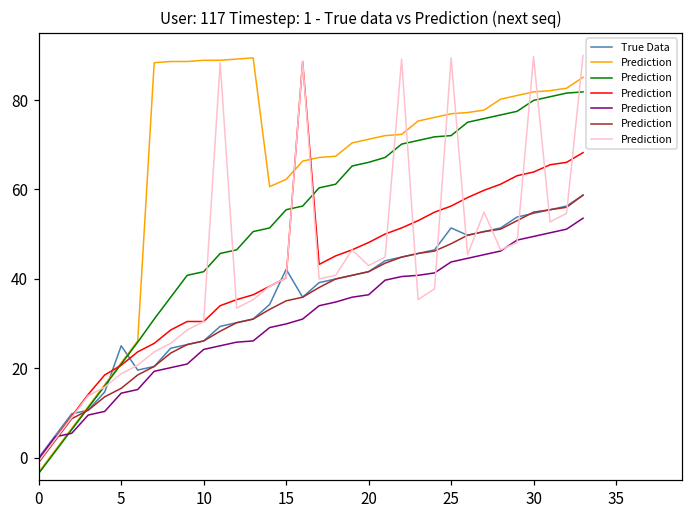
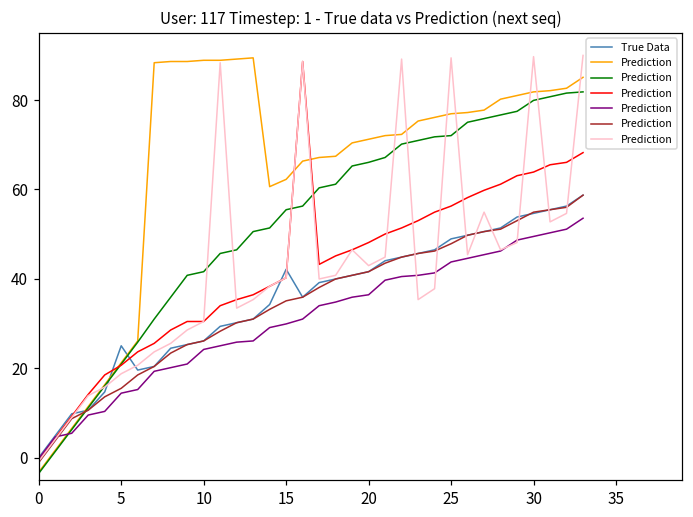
  {
    "True Data": {
      "5": 25,
      "15": 42,
-     "25": 51
+     "25": 49
    }
  }
